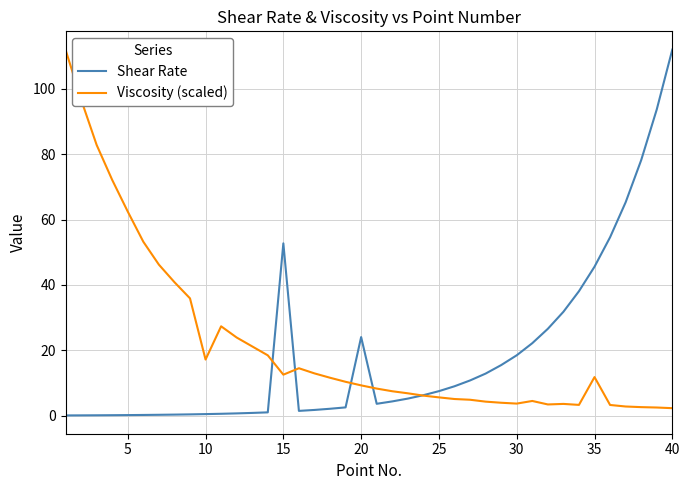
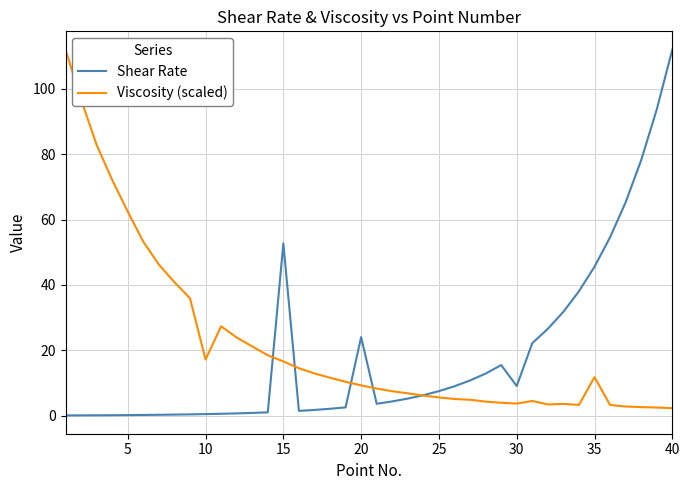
  {
    "Shear Rate": {
      "5": 0,
      "10": 1,
      "15": 53,
      "20": 24,
      "25": 8,
-     "30": 19,
+     "30": 9,
      "35": 46,
      "40": 112
    },
    "Viscosity (scaled)": {
      "5": 62,
      "10": 17,
-     "15": 13,
+     "15": 17,
      "20": 9,
      "25": 6,
      "30": 4,
      "35": 12,
      "40": 2
    }
  }
